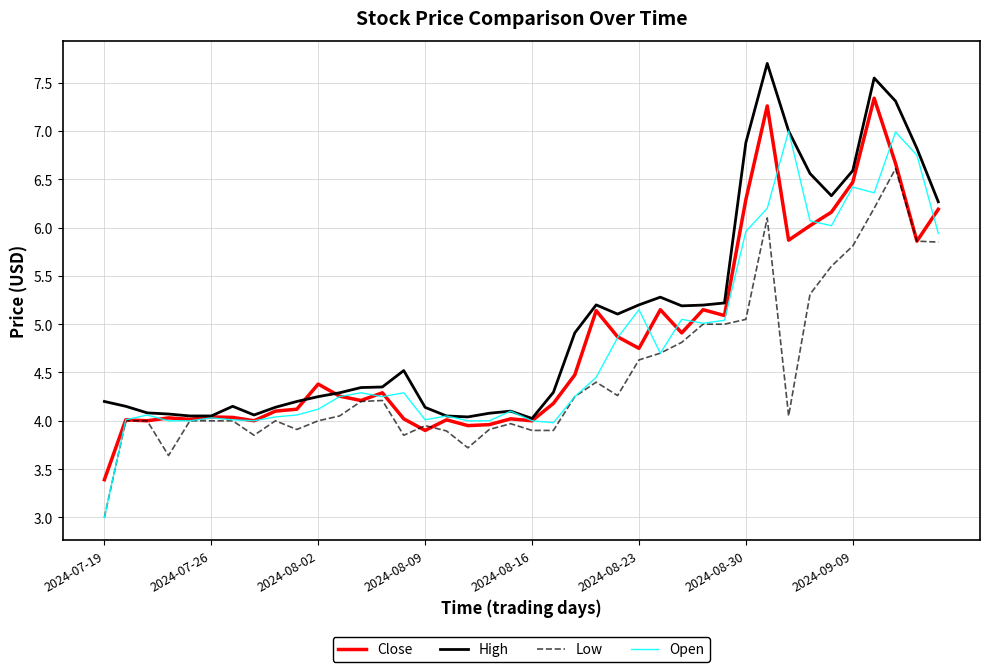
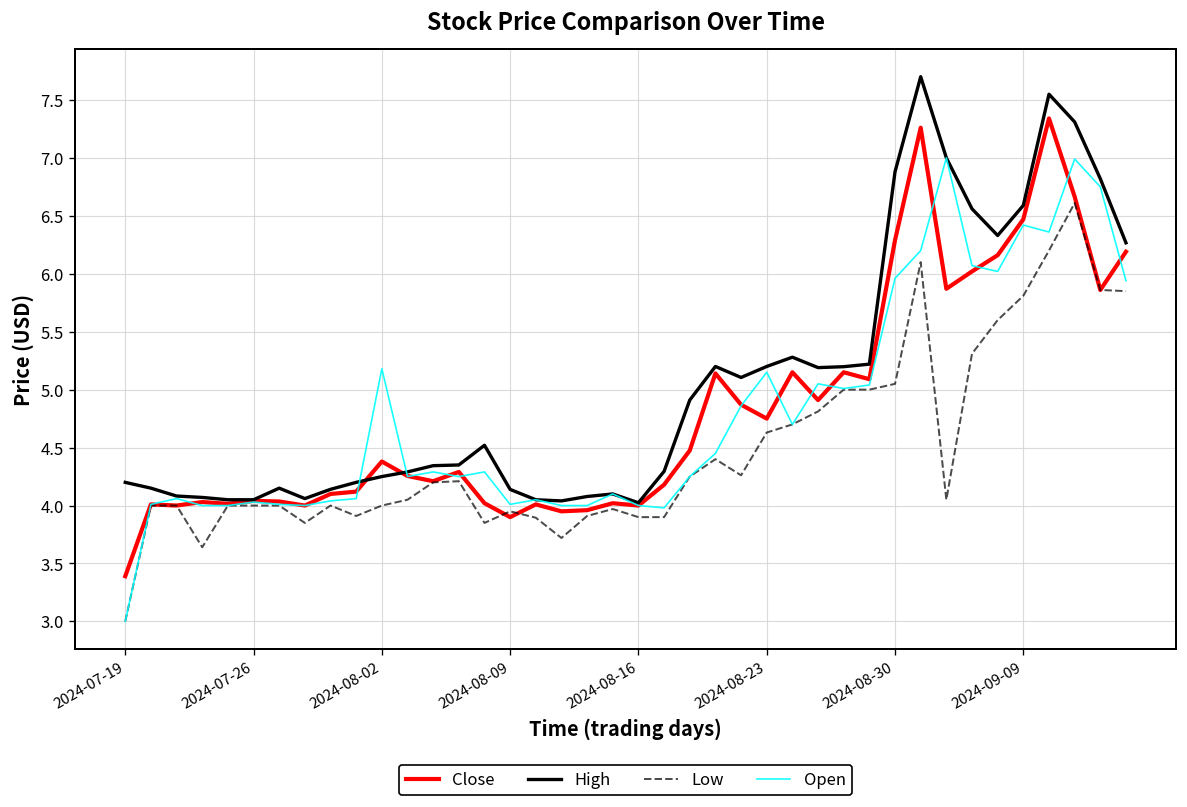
  {
    "Close": {
      "2024-07-19": 3.4,
      "2024-08-02": 4.4,
      "2024-08-09": 3.9,
      "2024-08-23": 4.8,
      "2024-08-30": 6.3,
      "2024-09-09": 6.5
    },
    "Open": {
-     "2024-08-02": 4.1,
+     "2024-08-02": 5.2,
      "2024-08-09": 4.0,
      "2024-08-23": 5.2,
      "2024-08-30": 6.0,
      "2024-09-09": 6.4
    }
  }
